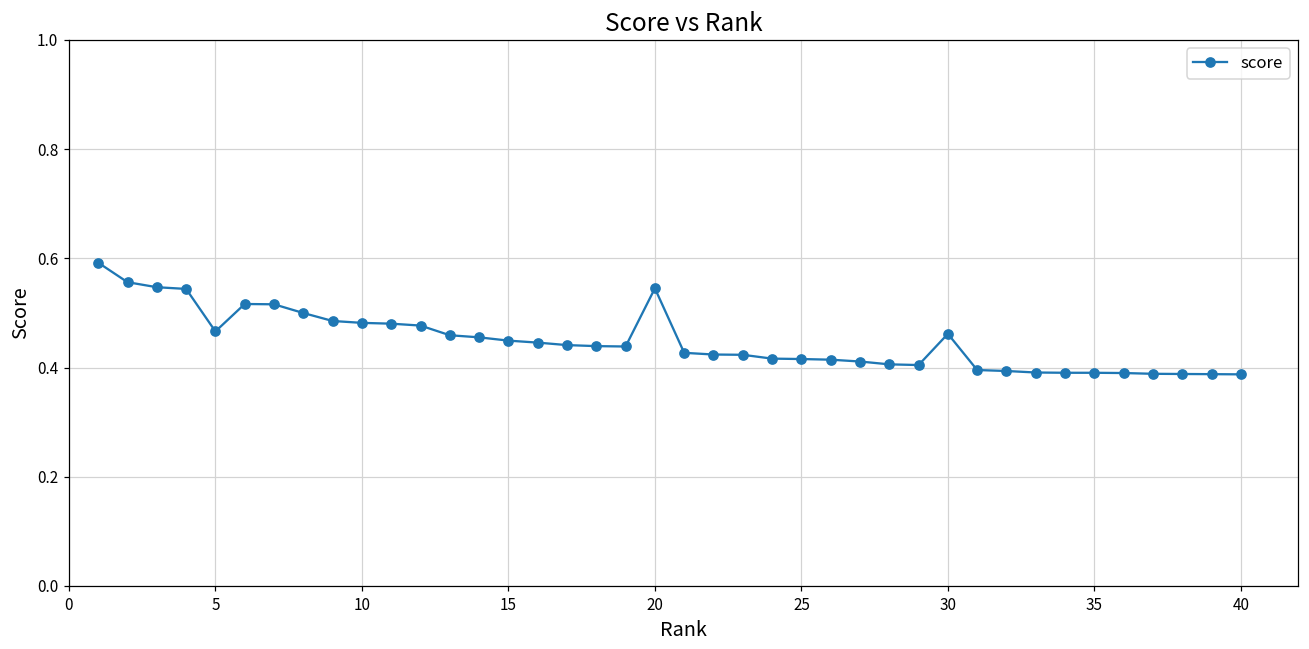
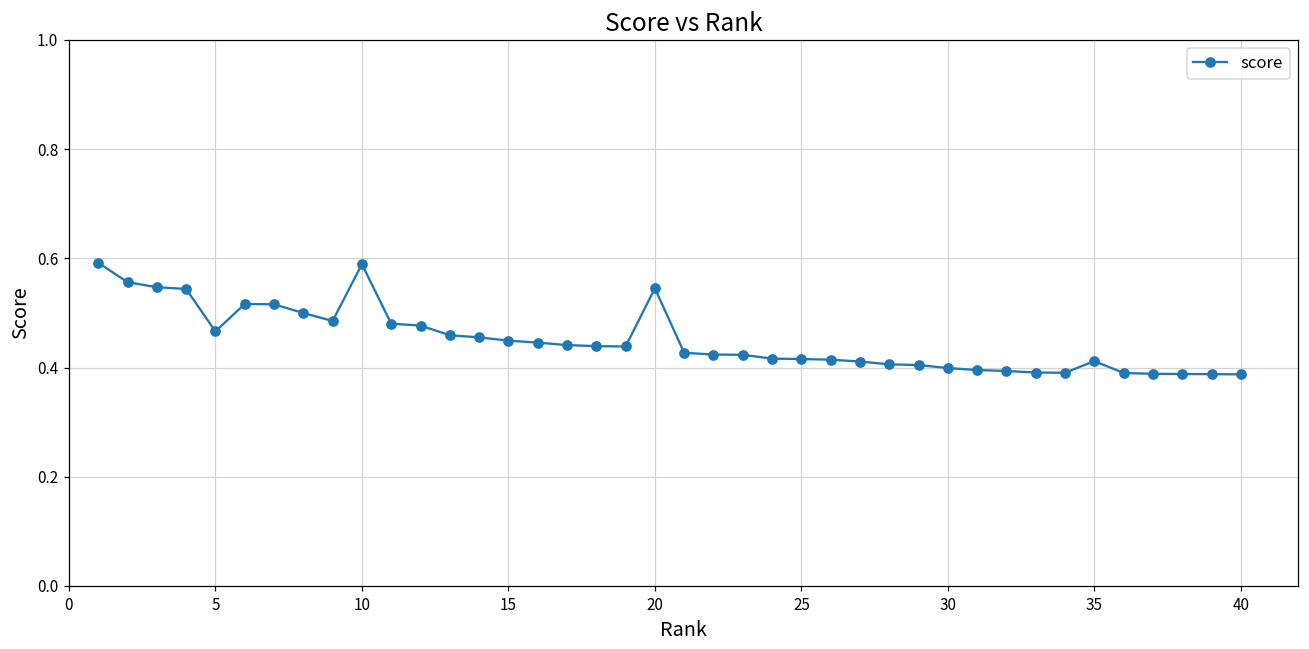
  {
    "5": 0.47,
-   "10": 0.48,
+   "10": 0.59,
    "15": 0.45,
    "20": 0.55,
    "25": 0.42,
-   "30": 0.46,
-   "35": 0.39,
+   "30": 0.40,
+   "35": 0.41,
    "40": 0.39
  }
